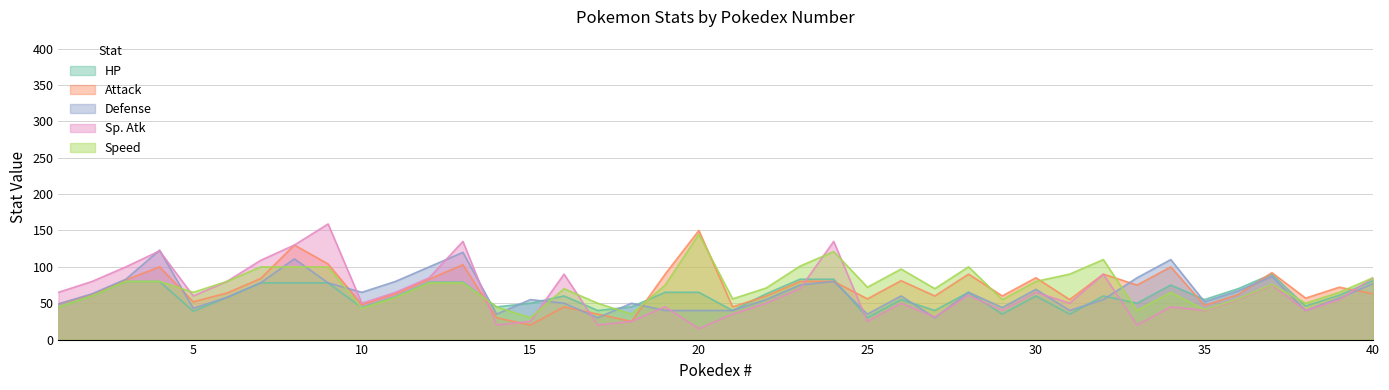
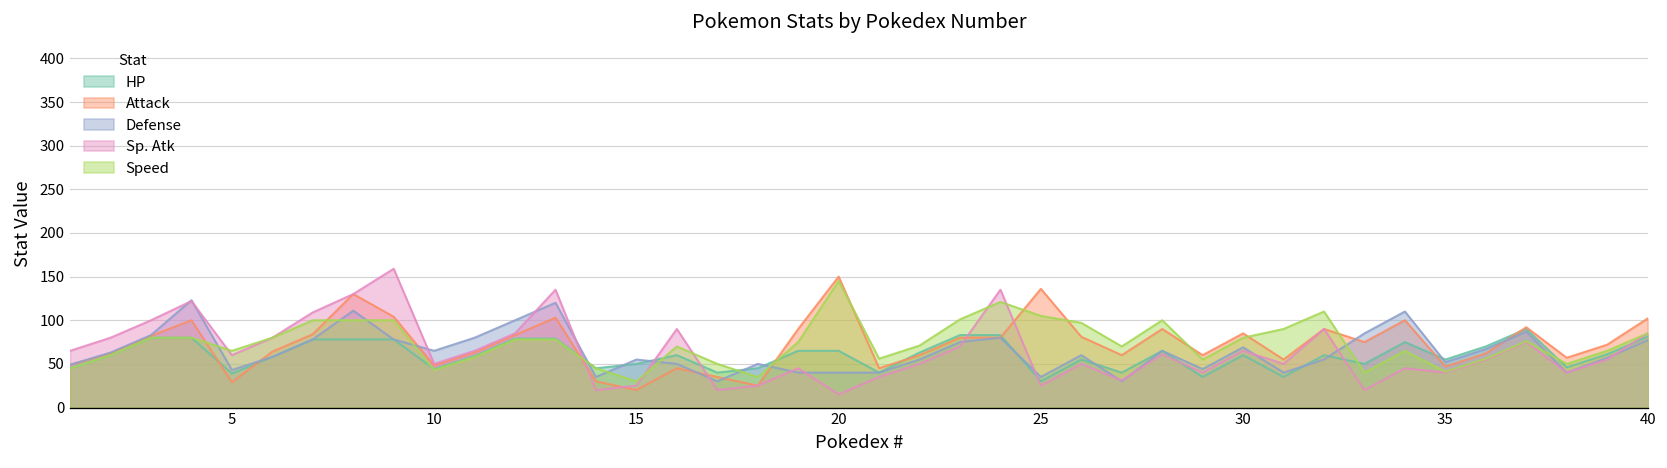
  {
    "Attack": {
-     "5": 50,
+     "5": 30,
      "15": 20,
      "20": 150,
-     "25": 60,
+     "25": 140,
      "30": 90,
      "35": 50,
-     "40": 60
+     "40": 100
    },
    "Sp. Atk": {
      "5": 60,
      "15": 30,
      "20": 20,
      "25": 30,
      "30": 70
    },
    "Speed": {
      "5": 70,
      "15": 30,
      "20": 150,
-     "25": 70,
+     "25": 110,
      "30": 80
    }
  }
